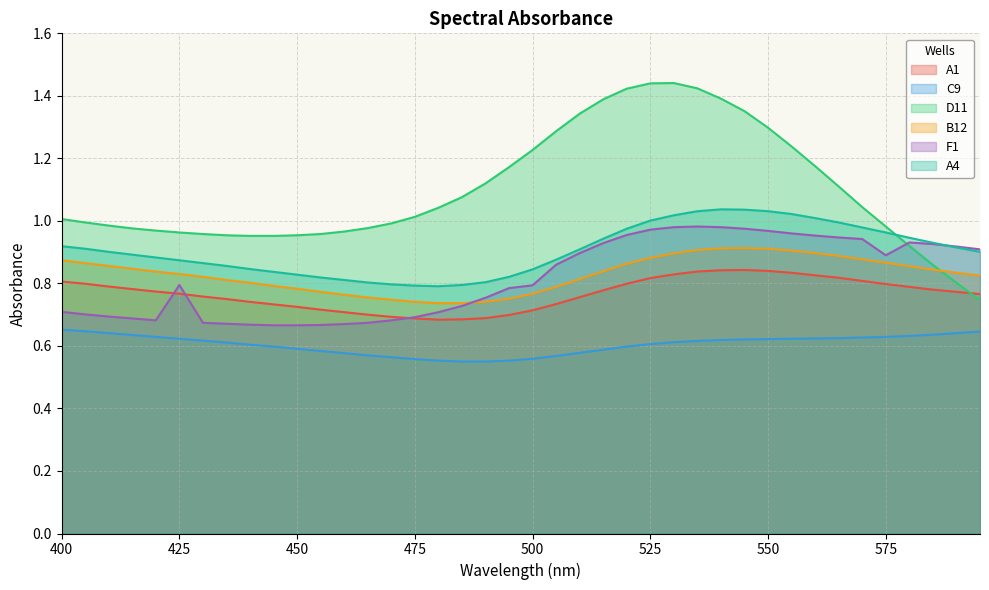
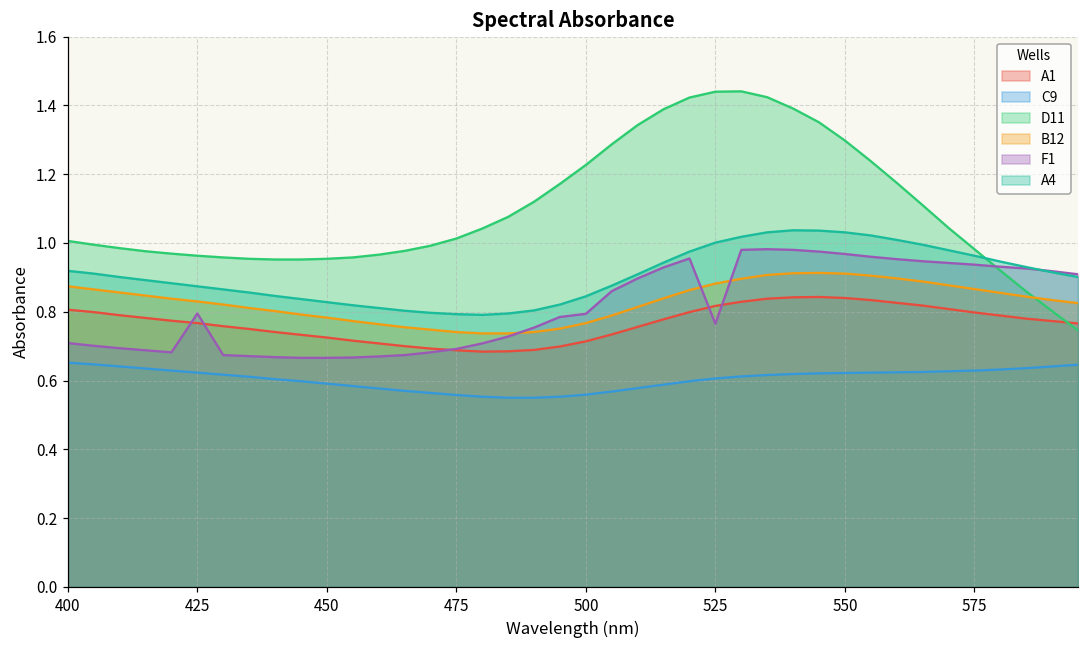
  {
    "F1": {
      "400": 0.71,
      "425": 0.80,
      "450": 0.67,
      "500": 0.79,
-     "525": 0.97,
+     "525": 0.77,
      "550": 0.97,
-     "575": 0.89
+     "575": 0.94
    }
  }
